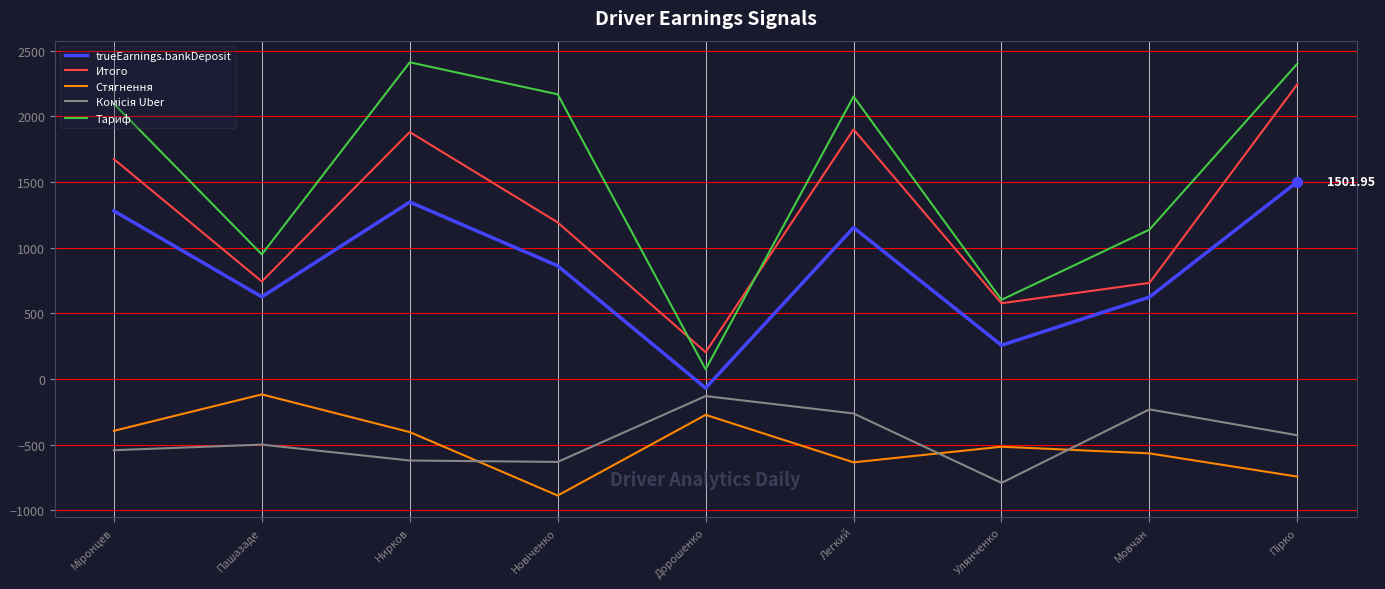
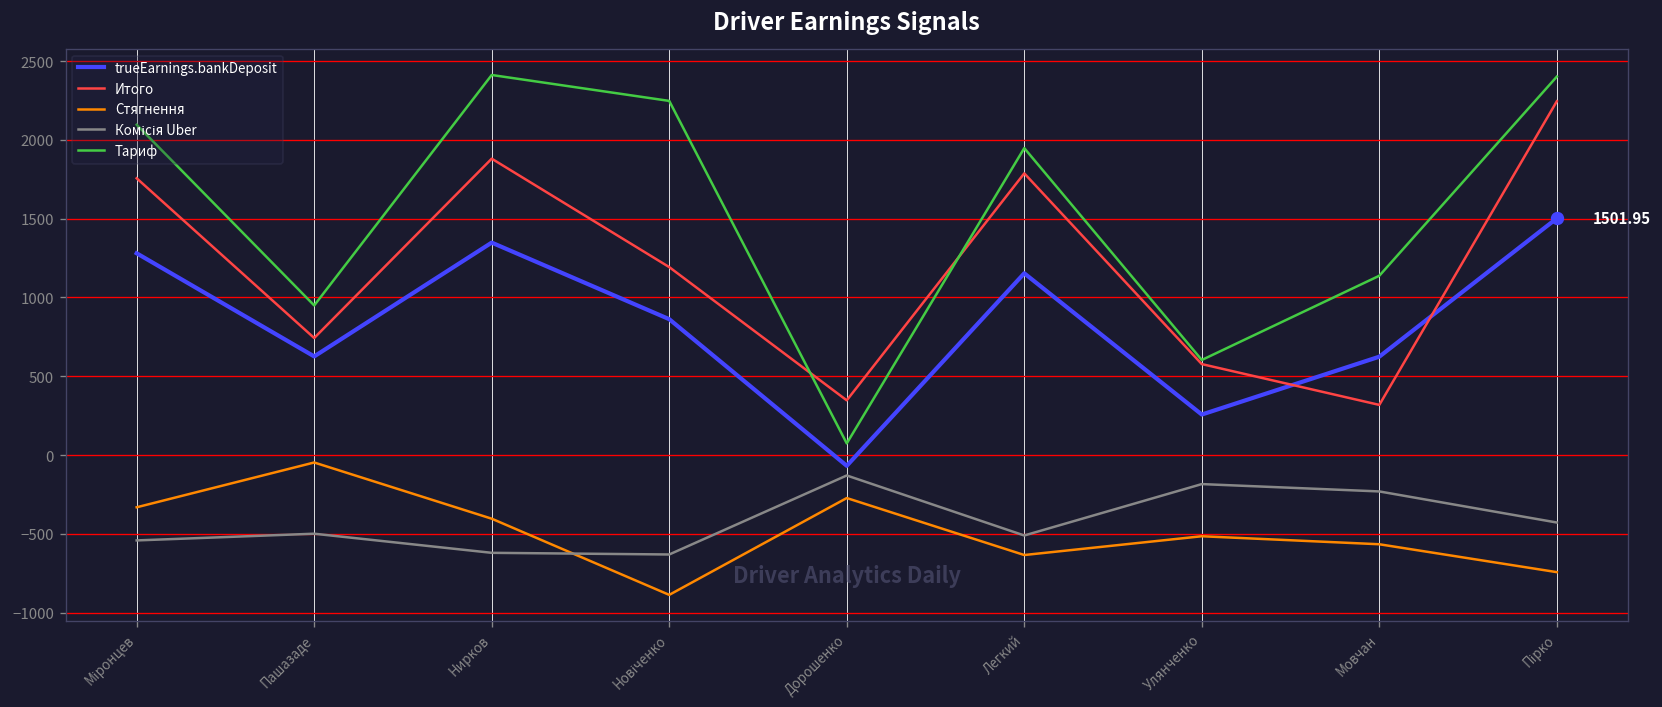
  {
    "Итого": {
-     "Міронцев": 1670,
+     "Міронцев": 1760,
      "Пашазаде": 740,
      "Нирков": 1880,
      "Новіченко": 1190,
-     "Дорошенко": 200,
-     "Легкий": 1900,
+     "Дорошенко": 350,
+     "Легкий": 1790,
      "Улянченко": 580,
-     "Мовчан": 730,
+     "Мовчан": 320,
      "Пірко": 2240
    },
    "Стягнення": {
-     "Міронцев": -390,
-     "Пашазаде": -120,
+     "Міронцев": -330,
+     "Пашазаде": -50,
      "Нирков": -400,
      "Новіченко": -890,
      "Дорошенко": -270,
      "Легкий": -630,
      "Улянченко": -510,
      "Мовчан": -570,
      "Пірко": -740
    },
    "Комісія Uber": {
      "Міронцев": -540,
      "Пашазаде": -500,
      "Нирков": -620,
      "Новіченко": -630,
      "Дорошенко": -130,
-     "Легкий": -260,
-     "Улянченко": -790,
+     "Легкий": -510,
+     "Улянченко": -180,
      "Мовчан": -230,
      "Пірко": -430
    },
    "Тариф": {
      "Пашазаде": 950,
      "Нирков": 2410,
-     "Новіченко": 2170,
+     "Новіченко": 2250,
      "Дорошенко": 70,
-     "Легкий": 2150,
+     "Легкий": 1950,
      "Улянченко": 600,
      "Мовчан": 1140,
      "Пірко": 2400
    }
  }
